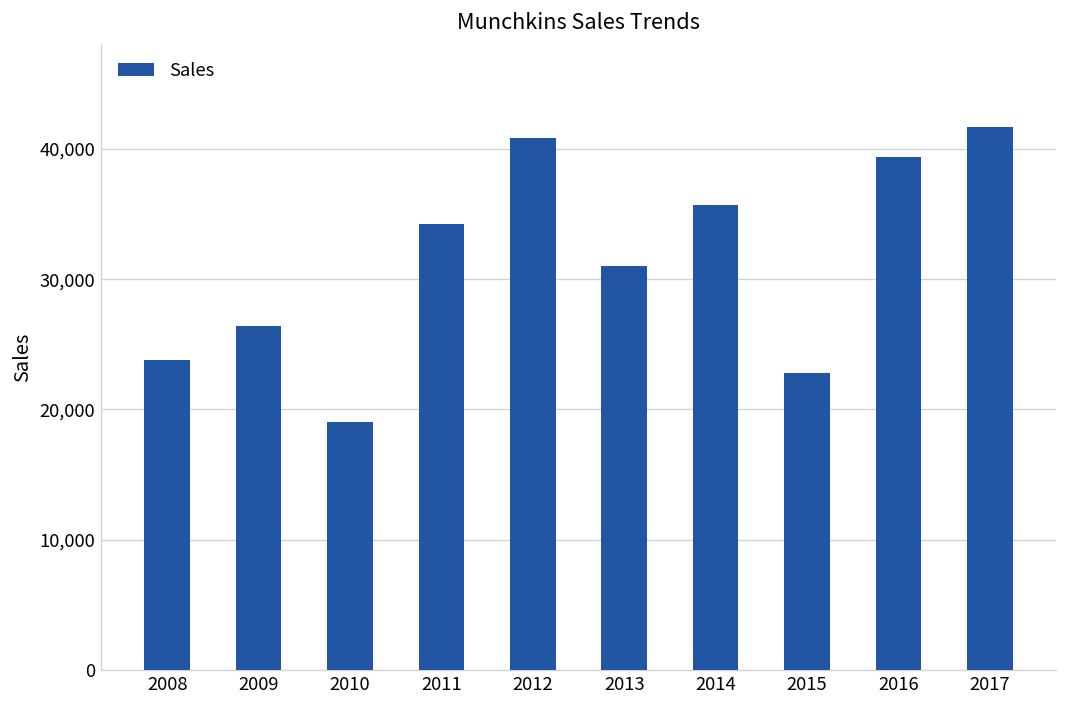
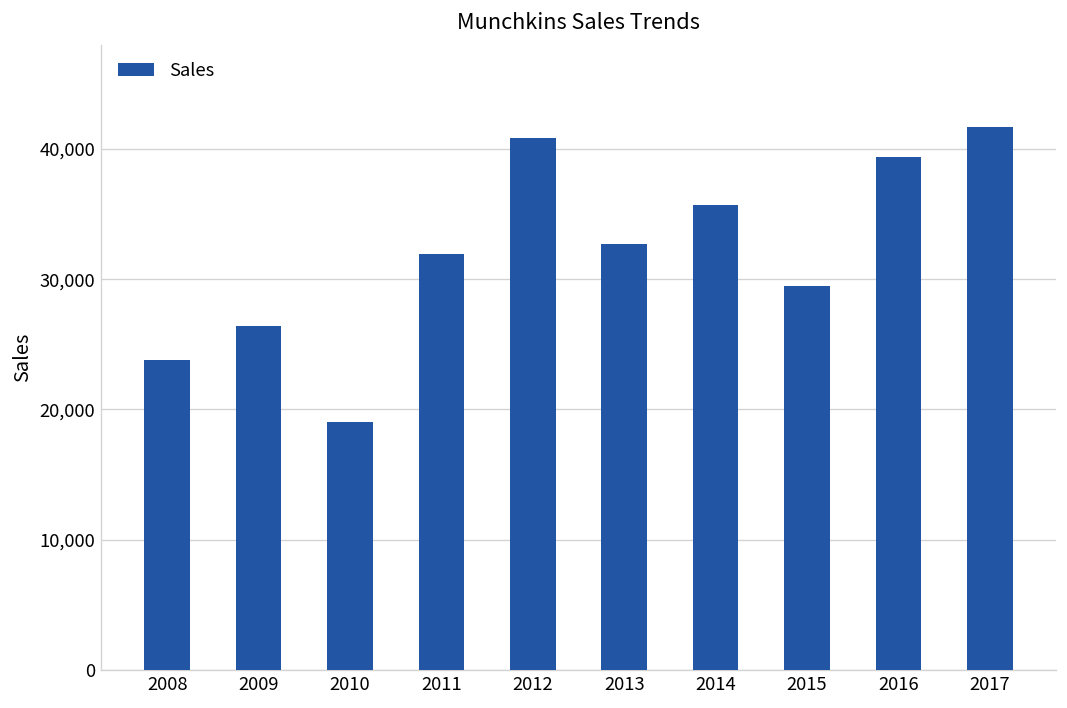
  {
    "2008": "23,800",
    "2009": "26,400",
    "2010": "19,000",
-   "2011": "34,300",
+   "2011": "31,900",
    "2012": "40,800",
-   "2013": "31,000",
+   "2013": "32,700",
    "2014": "35,700",
-   "2015": "22,800",
+   "2015": "29,500",
    "2016": "39,400",
    "2017": "41,700"
  }
